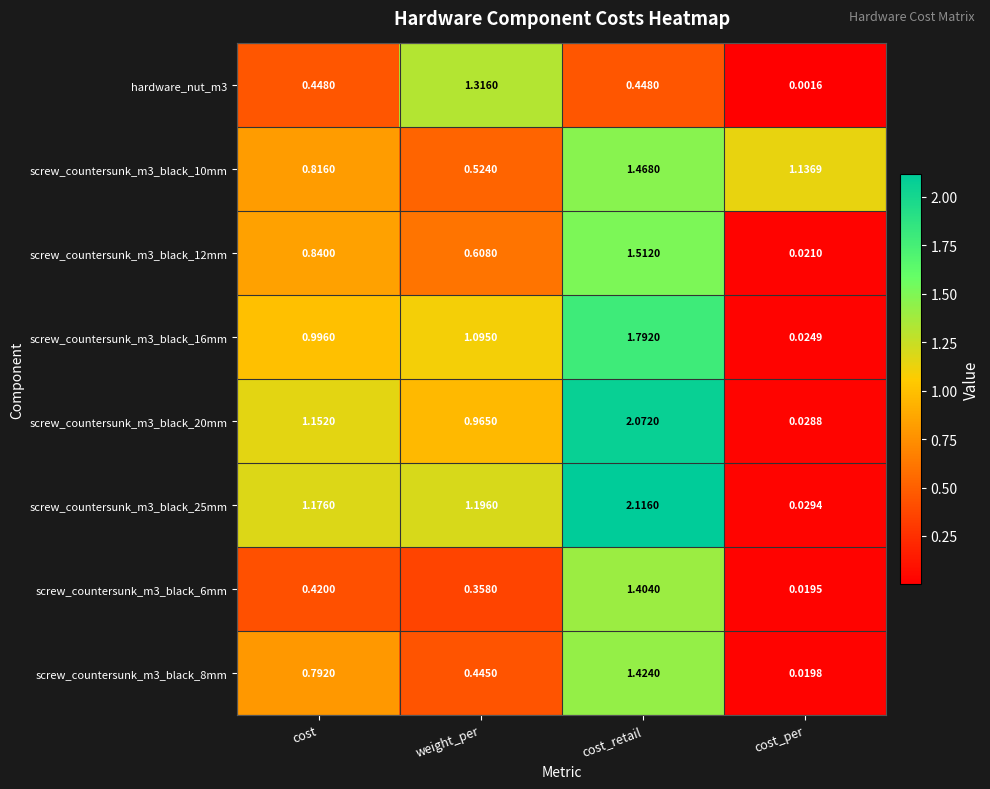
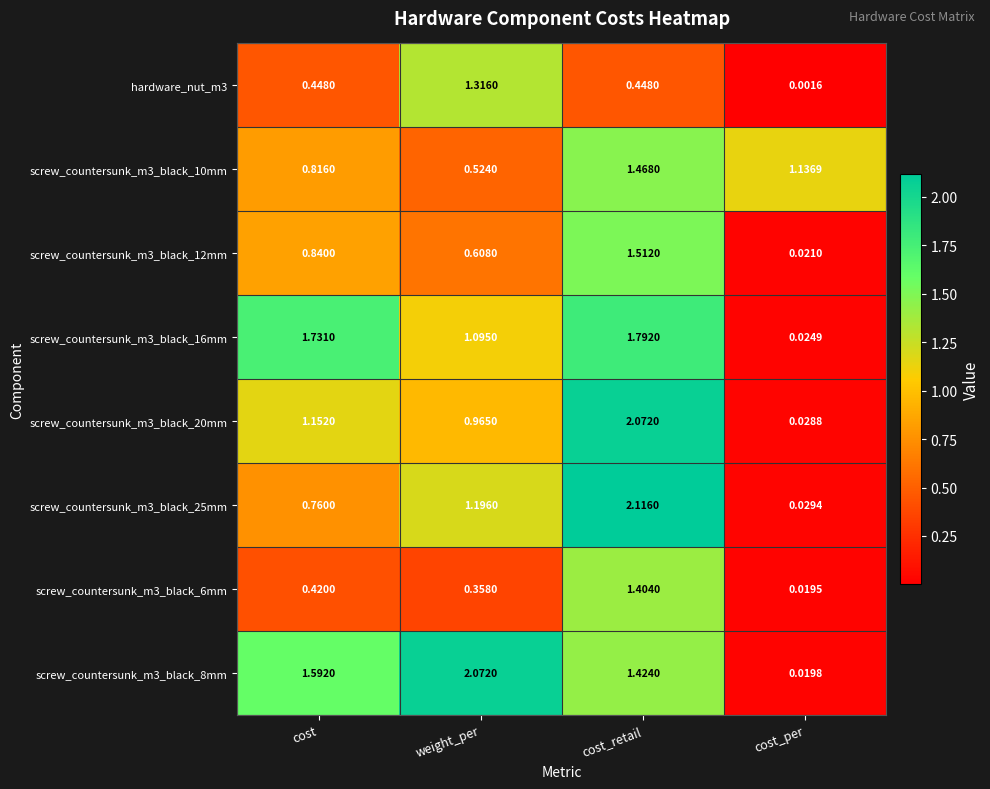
  {
    "hardware_nut_m3": {
      "cost": 0.4480,
      "weight_per": 1.3160,
      "cost_retail": 0.4480,
      "cost_per": 0.0016
    },
    "screw_countersunk_m3_black_10mm": {
      "cost": 0.8160,
      "weight_per": 0.5240,
      "cost_retail": 1.4680,
      "cost_per": 1.1369
    },
    "screw_countersunk_m3_black_12mm": {
      "cost": 0.8400,
      "weight_per": 0.6080,
      "cost_retail": 1.5120,
      "cost_per": 0.0210
    },
    "screw_countersunk_m3_black_16mm": {
-     "cost": 0.9960,
+     "cost": 1.7310,
      "weight_per": 1.0950,
      "cost_retail": 1.7920,
      "cost_per": 0.0249
    },
    "screw_countersunk_m3_black_20mm": {
      "cost": 1.1520,
      "weight_per": 0.9650,
      "cost_retail": 2.0720,
      "cost_per": 0.0288
    },
    "screw_countersunk_m3_black_25mm": {
-     "cost": 1.1760,
+     "cost": 0.7600,
      "weight_per": 1.1960,
      "cost_retail": 2.1160,
      "cost_per": 0.0294
    },
    "screw_countersunk_m3_black_6mm": {
      "cost": 0.4200,
      "weight_per": 0.3580,
      "cost_retail": 1.4040,
      "cost_per": 0.0195
    },
    "screw_countersunk_m3_black_8mm": {
-     "cost": 0.7920,
-     "weight_per": 0.4450,
+     "cost": 1.5920,
+     "weight_per": 2.0720,
      "cost_retail": 1.4240,
      "cost_per": 0.0198
    }
  }
